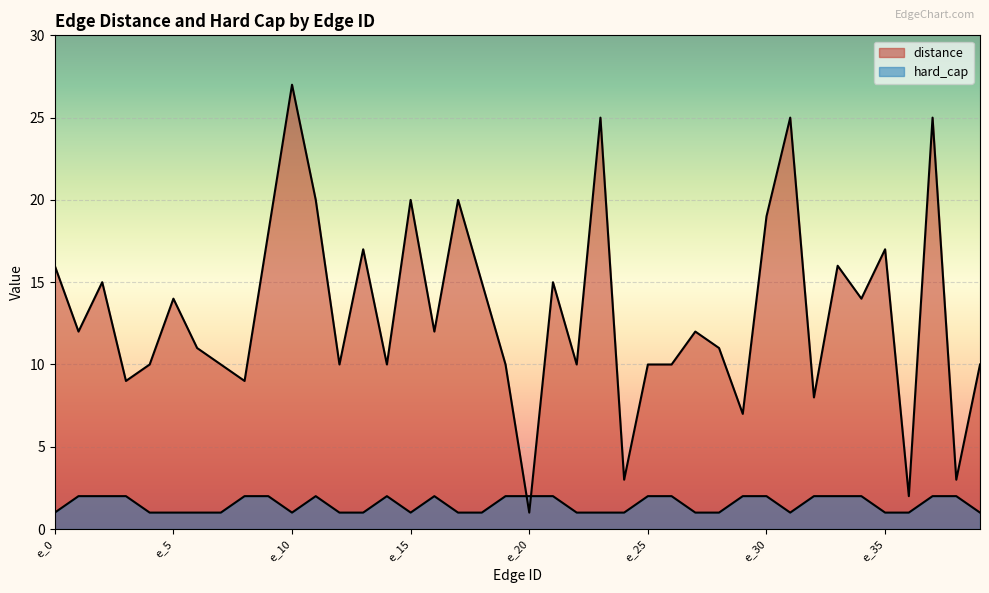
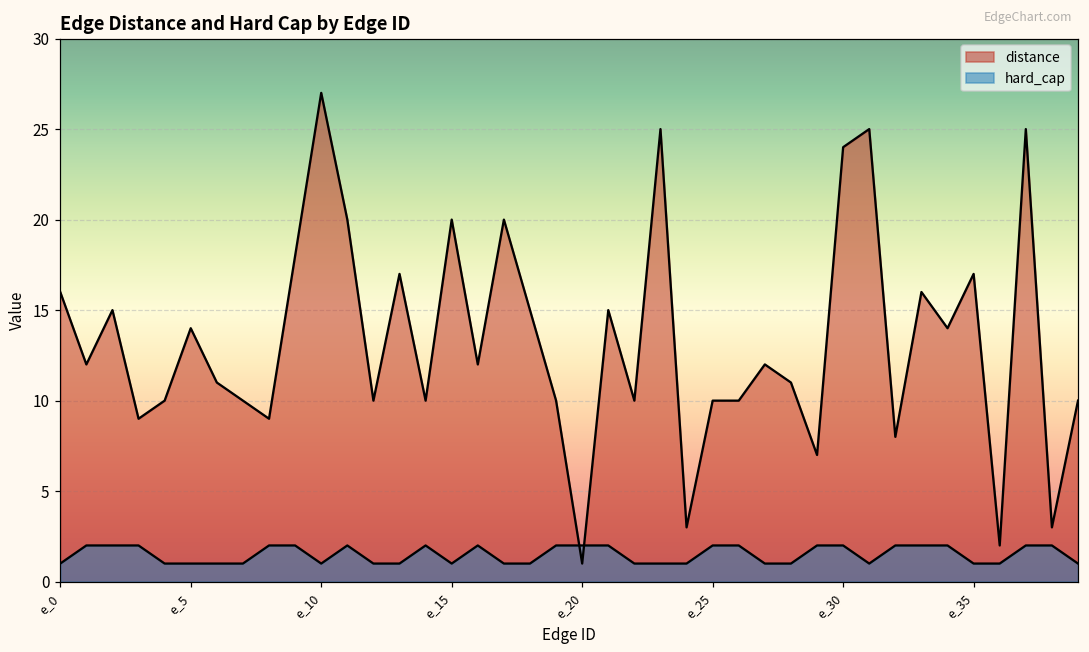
  {
    "distance": {
      "e_0": 16,
      "e_5": 14,
      "e_10": 27,
      "e_15": 20,
      "e_20": 1,
      "e_25": 10,
-     "e_30": 19,
+     "e_30": 24,
      "e_35": 17
    },
    "hard_cap": {
      "e_0": 1,
      "e_5": 1,
      "e_10": 1,
      "e_15": 1,
      "e_20": 2,
      "e_25": 2,
      "e_30": 2,
      "e_35": 1
    }
  }
